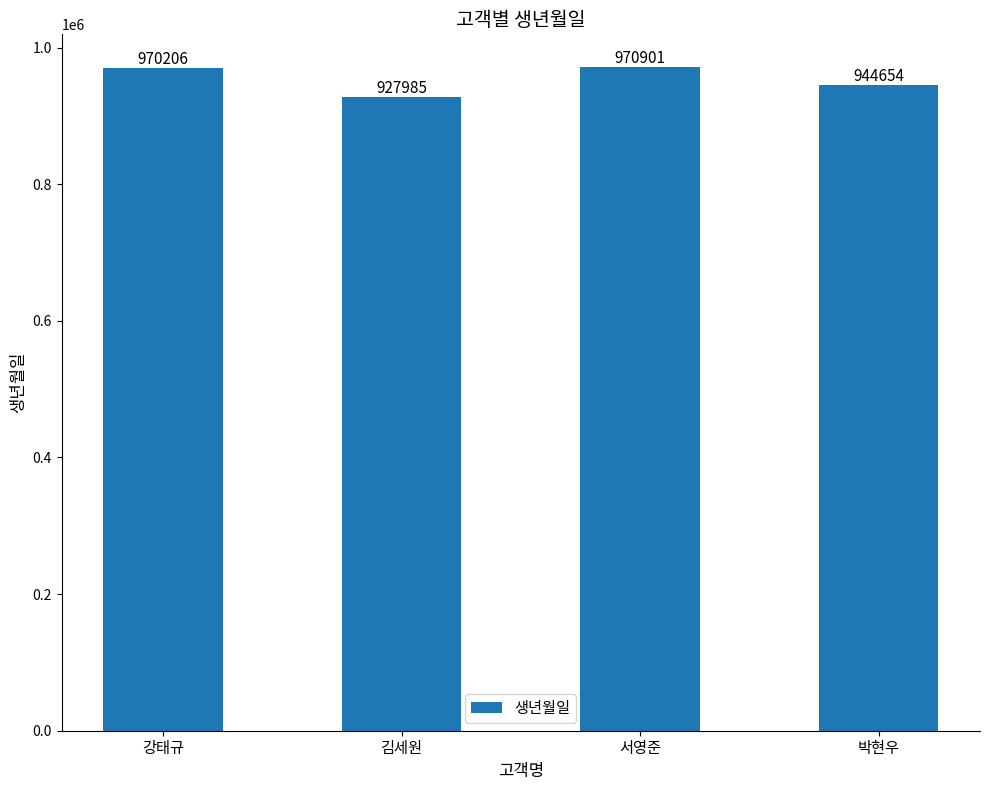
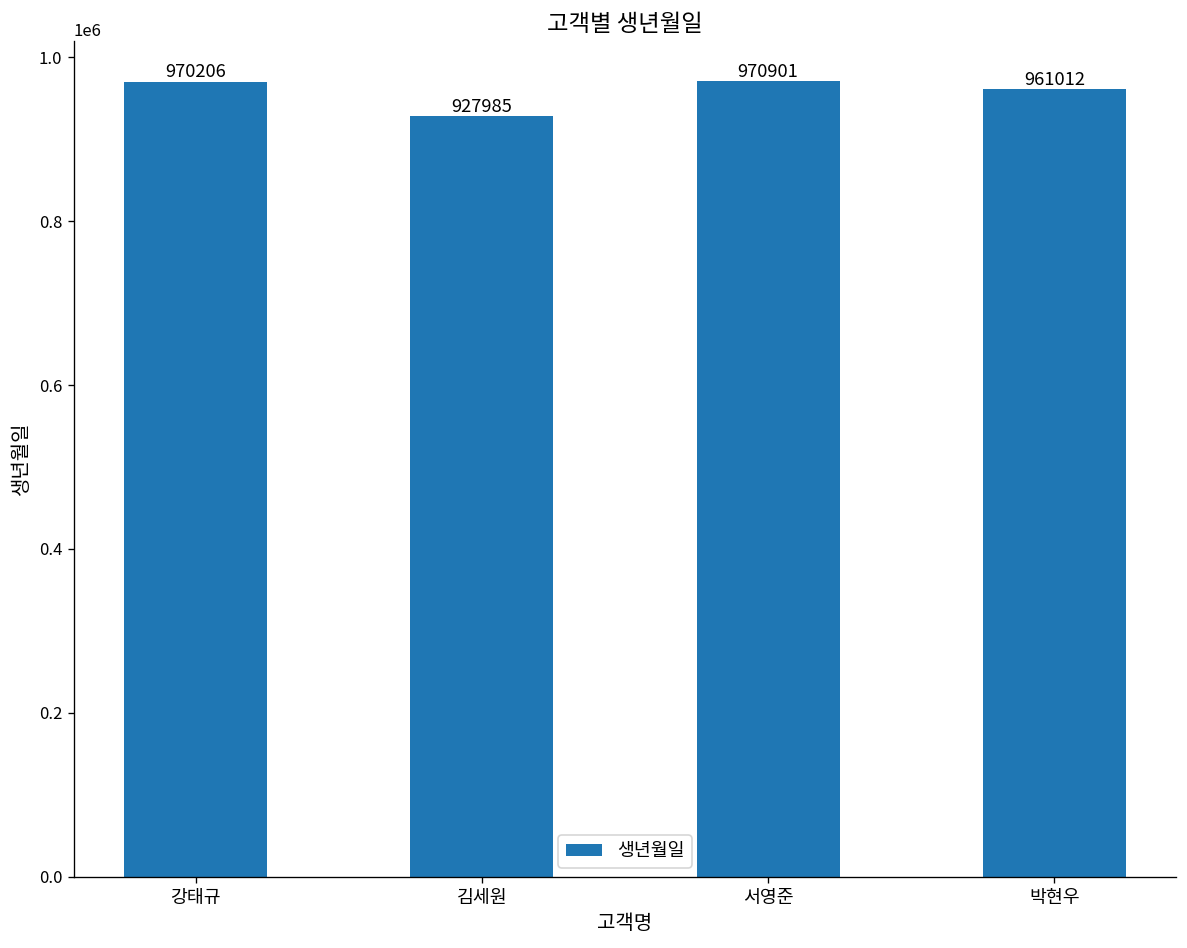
  {
    "강태규": 970206,
    "김세원": 927985,
    "서영준": 970901,
-   "박현우": 944654
+   "박현우": 961012
  }
